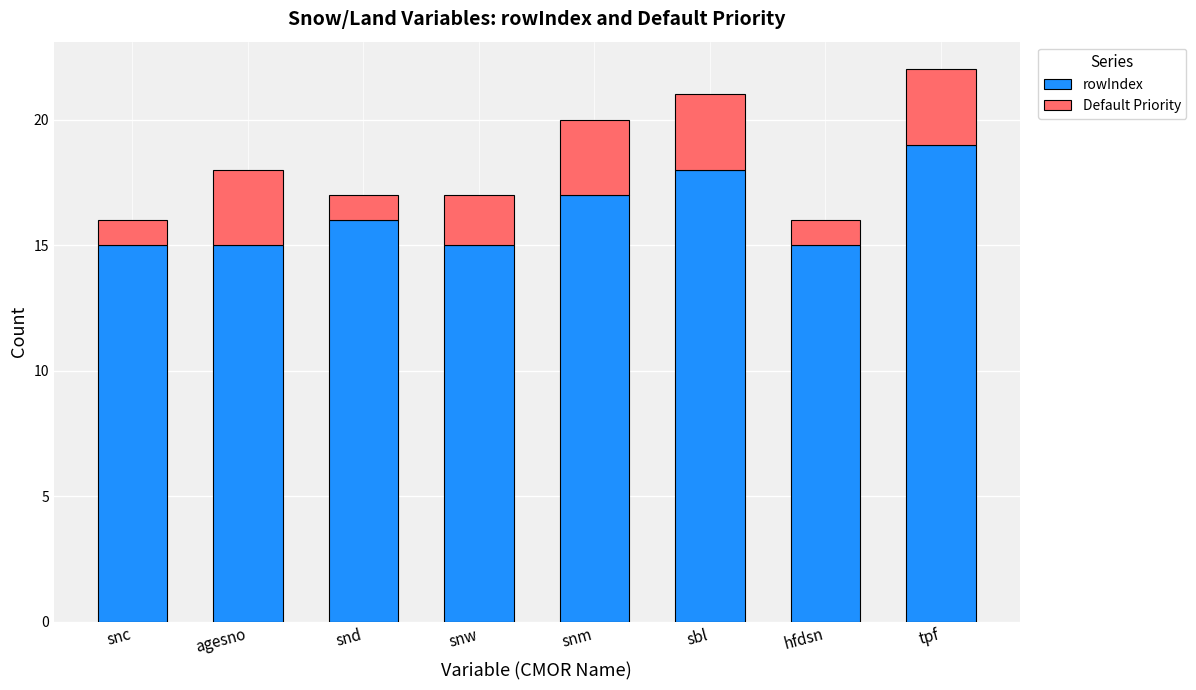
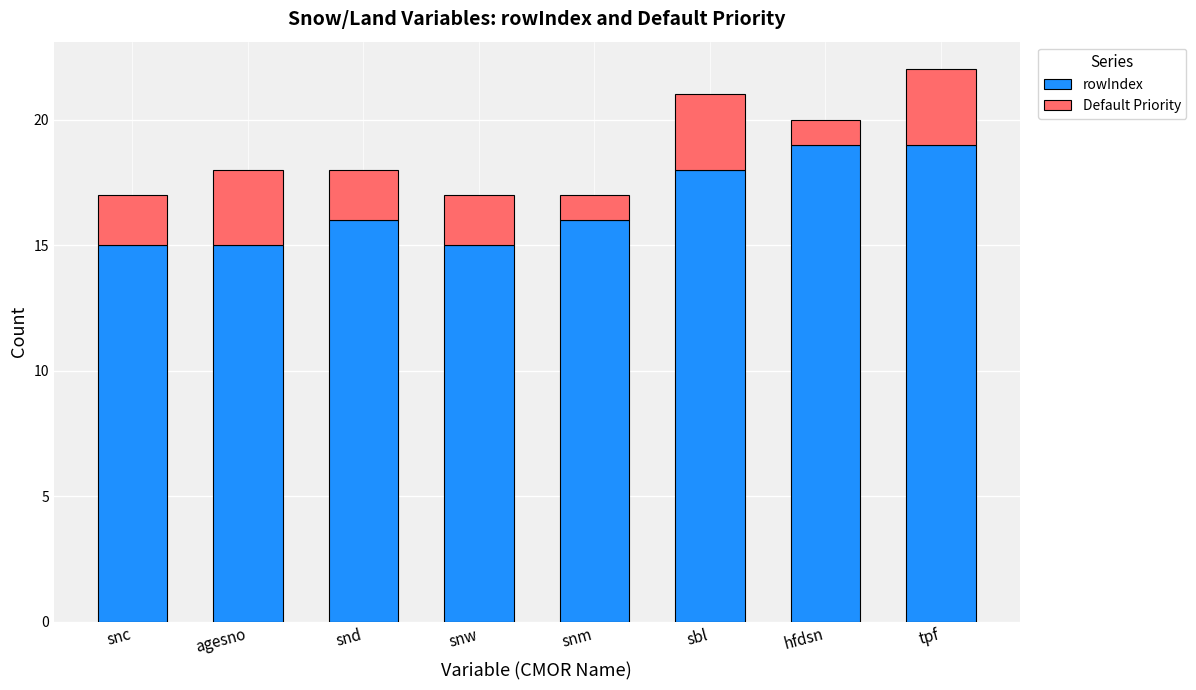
  {
    "rowIndex": {
      "snc": 15,
      "agesno": 15,
      "snd": 16,
      "snw": 15,
-     "snm": 17,
+     "snm": 16,
      "sbl": 18,
-     "hfdsn": 15,
+     "hfdsn": 19,
      "tpf": 19
    },
    "Default Priority": {
-     "snc": 1,
+     "snc": 2,
      "agesno": 3,
-     "snd": 1,
+     "snd": 2,
      "snw": 2,
-     "snm": 3,
+     "snm": 1,
      "sbl": 3,
      "hfdsn": 1,
      "tpf": 3
    }
  }
